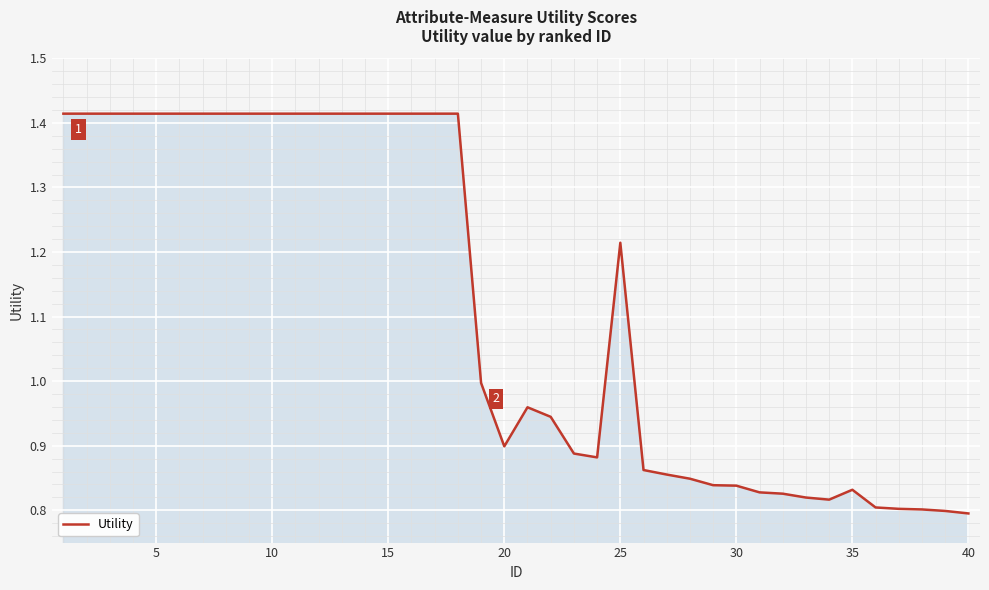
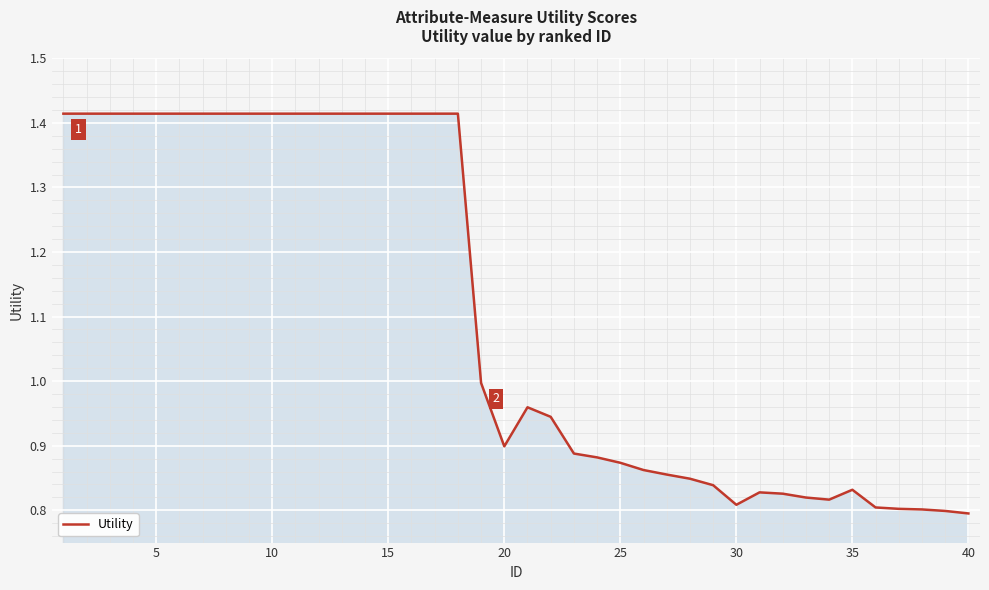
  {
    "5": 1.41,
    "10": 1.41,
    "15": 1.41,
    "20": 0.90,
-   "25": 1.21,
-   "30": 0.84,
+   "25": 0.87,
+   "30": 0.81,
    "35": 0.83,
    "40": 0.80
  }
